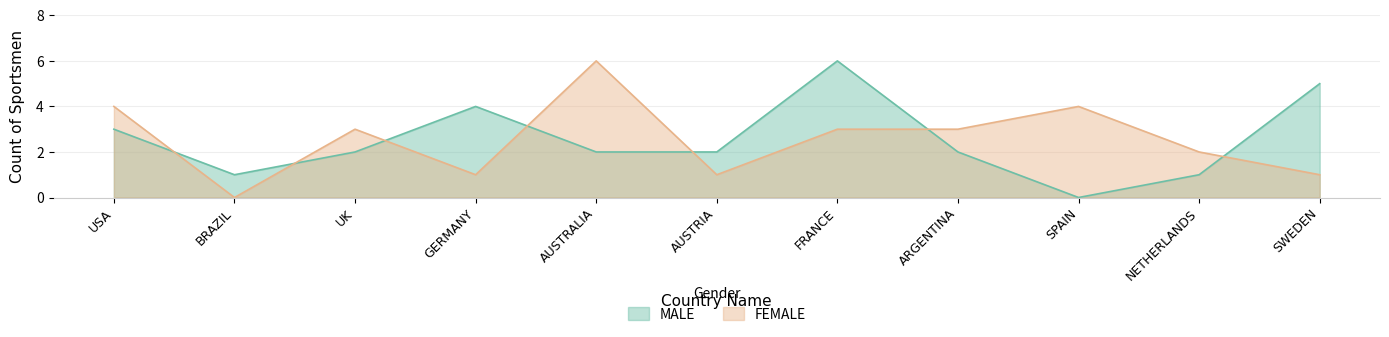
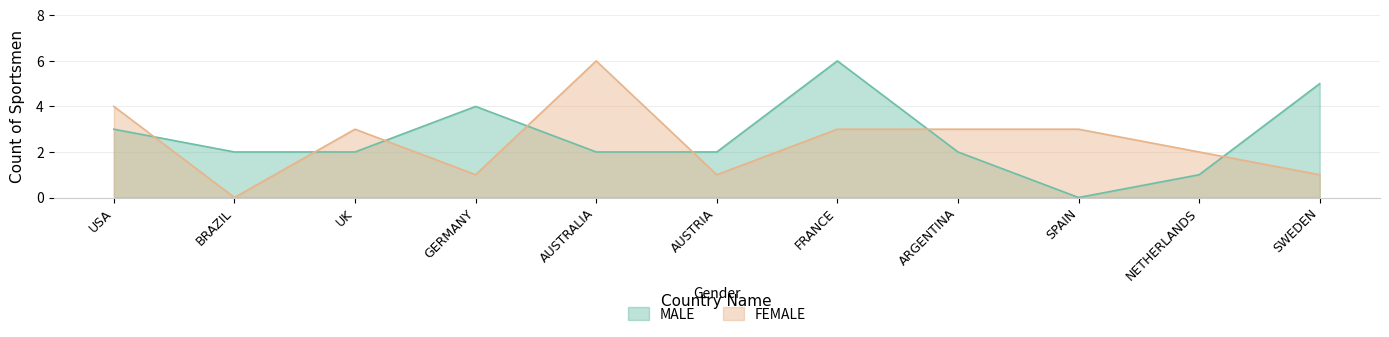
  {
    "MALE": {
      "USA": 3,
-     "BRAZIL": 1,
+     "BRAZIL": 2,
      "UK": 2,
      "GERMANY": 4,
      "AUSTRALIA": 2,
      "AUSTRIA": 2,
      "FRANCE": 6,
      "ARGENTINA": 2,
      "SPAIN": 0,
      "NETHERLANDS": 1,
      "SWEDEN": 5
    },
    "FEMALE": {
      "USA": 4,
      "BRAZIL": 0,
      "UK": 3,
      "GERMANY": 1,
      "AUSTRALIA": 6,
      "AUSTRIA": 1,
      "FRANCE": 3,
      "ARGENTINA": 3,
-     "SPAIN": 4,
+     "SPAIN": 3,
      "NETHERLANDS": 2,
      "SWEDEN": 1
    }
  }
